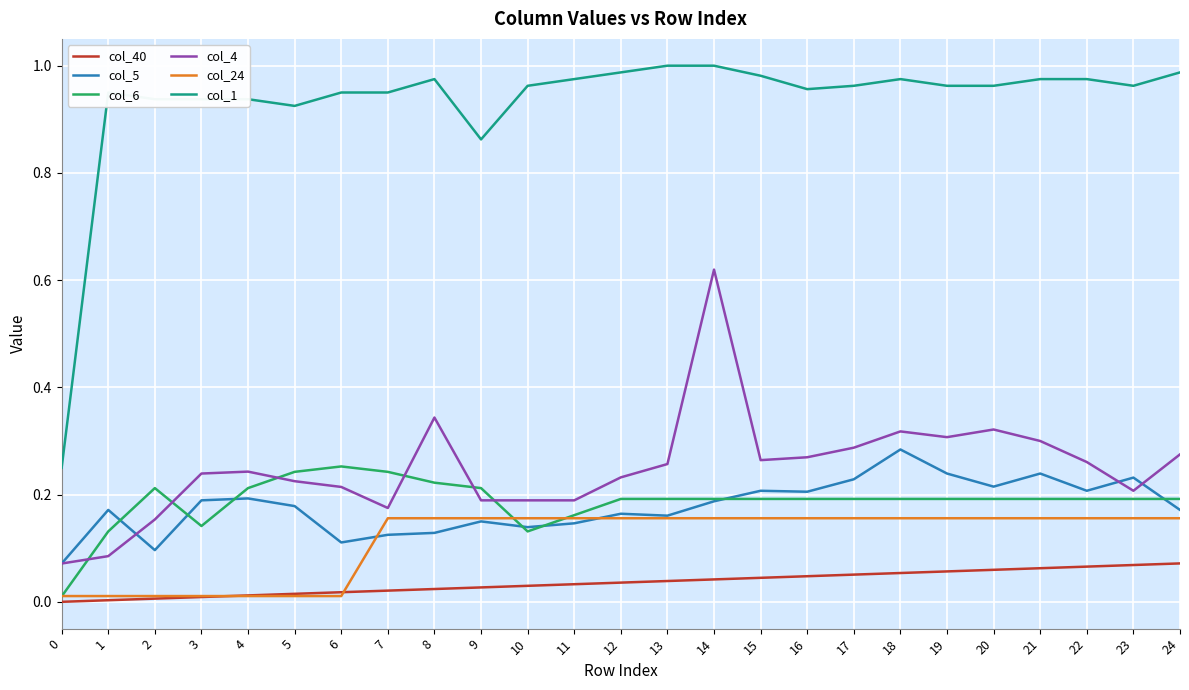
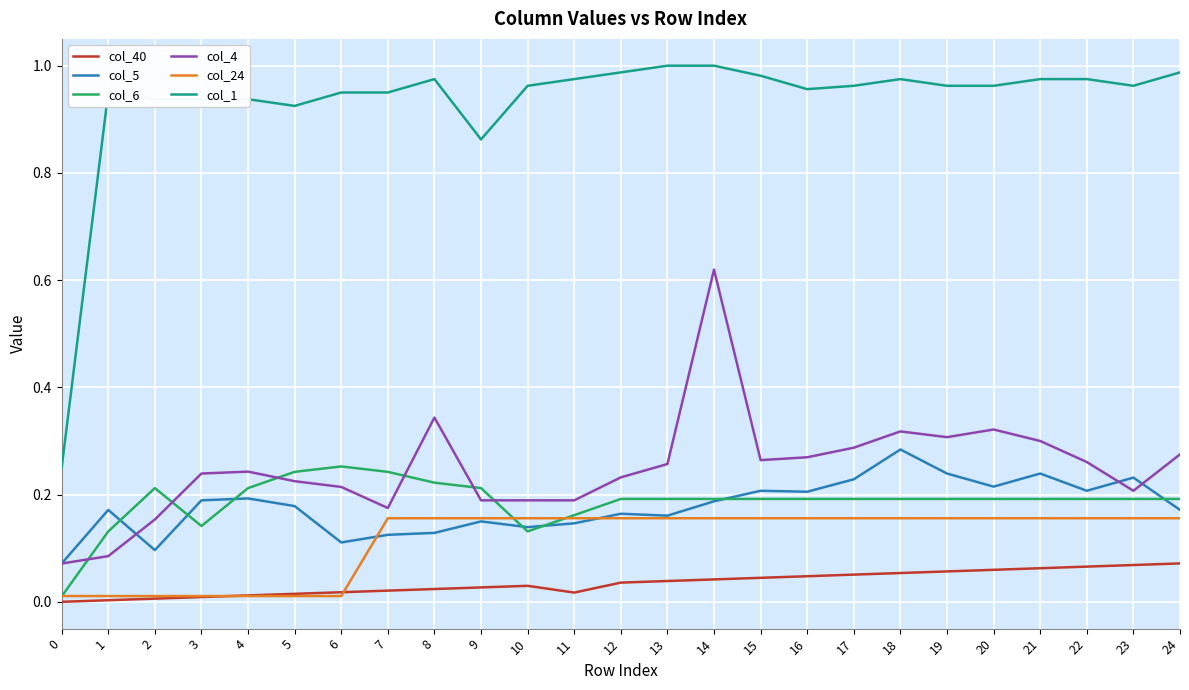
  {
    "col_40": {
      "0": 0.00,
      "1": 0.00,
      "6": 0.02,
      "7": 0.02,
      "8": 0.02,
      "9": 0.03,
      "10": 0.03,
-     "11": 0.03,
+     "11": 0.02,
      "12": 0.04,
      "13": 0.04,
      "14": 0.04,
      "15": 0.04,
      "16": 0.05,
      "17": 0.05,
      "18": 0.05,
      "19": 0.06,
      "20": 0.06,
      "21": 0.06,
      "22": 0.07,
      "23": 0.07,
      "24": 0.07
    },
    "col_5": {
      "1": 0.17,
      "2": 0.10,
      "3": 0.19,
      "4": 0.19,
      "5": 0.18,
      "6": 0.11,
      "7": 0.13,
      "8": 0.13,
      "9": 0.15,
      "10": 0.14,
      "11": 0.15,
      "12": 0.16,
      "15": 0.21,
      "16": 0.21,
      "17": 0.23,
      "18": 0.28,
      "19": 0.24,
      "20": 0.21,
      "21": 0.24,
      "22": 0.21,
      "23": 0.23,
      "24": 0.17
    },
    "col_4": {
      "1": 0.09,
      "2": 0.15,
      "3": 0.24,
      "4": 0.24,
      "5": 0.23,
      "6": 0.21,
      "7": 0.18,
      "8": 0.34,
      "9": 0.19,
      "10": 0.19,
      "11": 0.19,
      "12": 0.23,
      "13": 0.26,
      "14": 0.62,
      "15": 0.26,
      "16": 0.27,
      "17": 0.29,
      "18": 0.32,
      "19": 0.31,
      "20": 0.32,
      "21": 0.30,
      "22": 0.26,
      "23": 0.21,
      "24": 0.28
    },
    "col_24": {
      "1": 0.01,
      "6": 0.01,
      "7": 0.16,
      "8": 0.16,
      "9": 0.16,
      "10": 0.16,
      "11": 0.16,
      "12": 0.16,
      "14": 0.16,
      "15": 0.16,
      "16": 0.16,
      "17": 0.16,
      "18": 0.16,
      "19": 0.16,
      "20": 0.16,
      "21": 0.16,
      "22": 0.16,
      "23": 0.16,
      "24": 0.16
    }
  }
